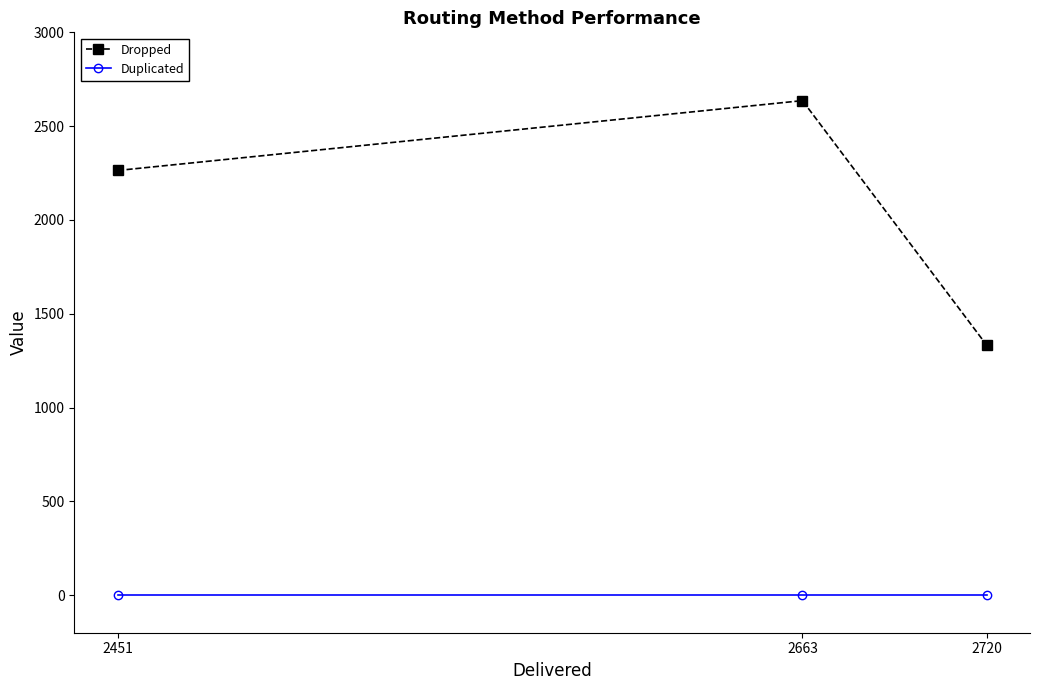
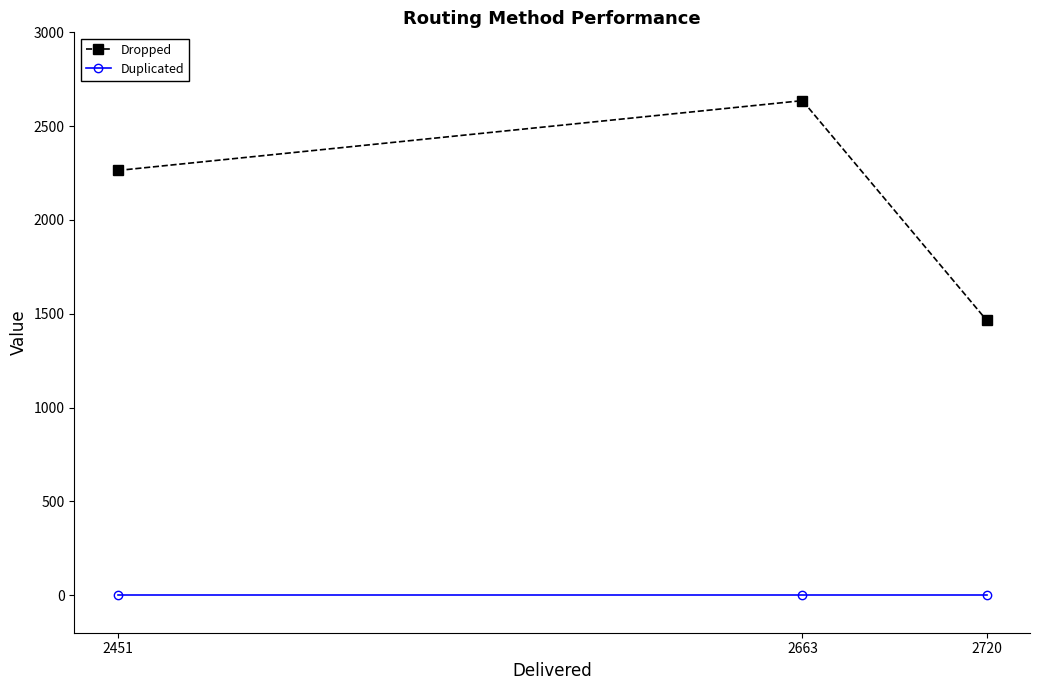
  {
    "Dropped": {
      "2451": 2260,
      "2663": 2640,
-     "2720": 1330
+     "2720": 1470
    },
    "Duplicated": {
      "2451": 0,
      "2663": 0,
      "2720": 0
    }
  }
